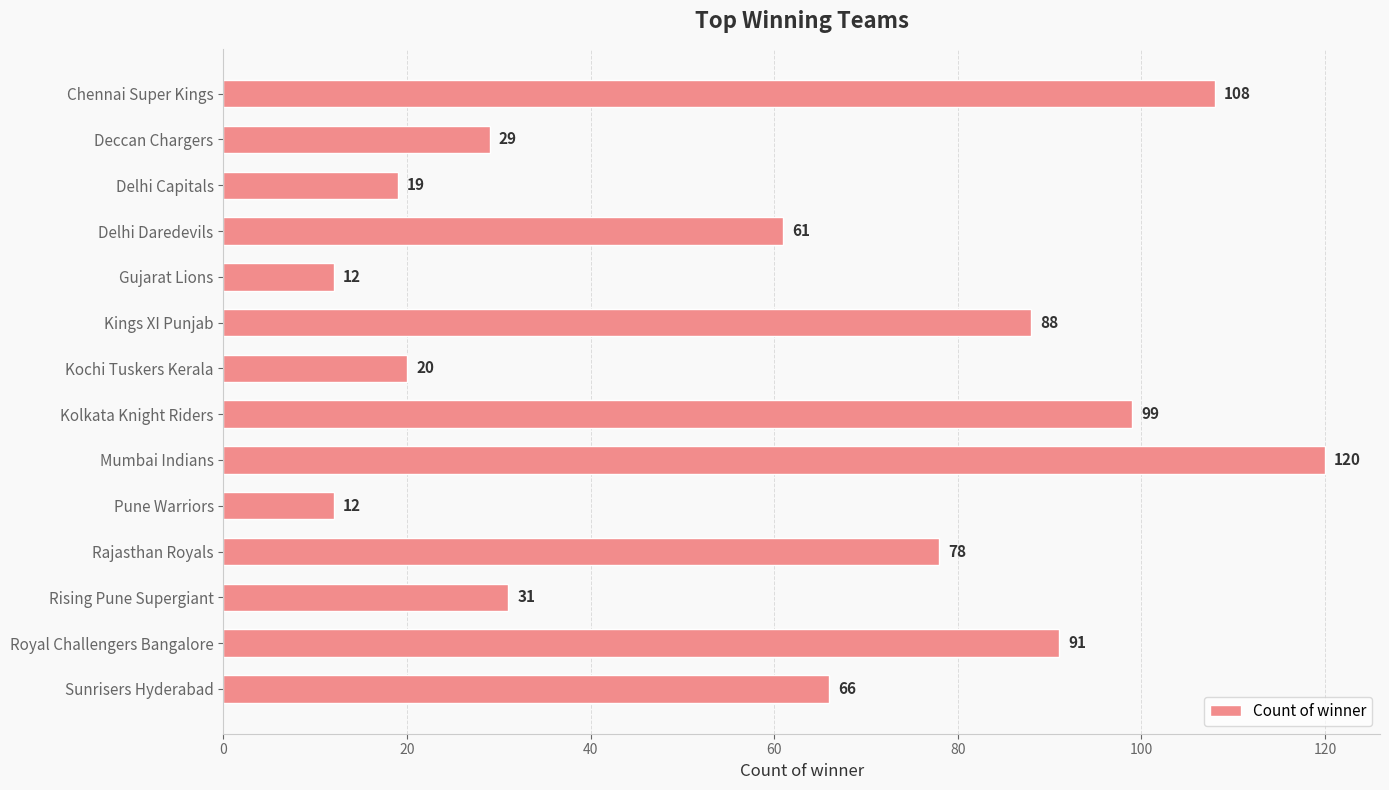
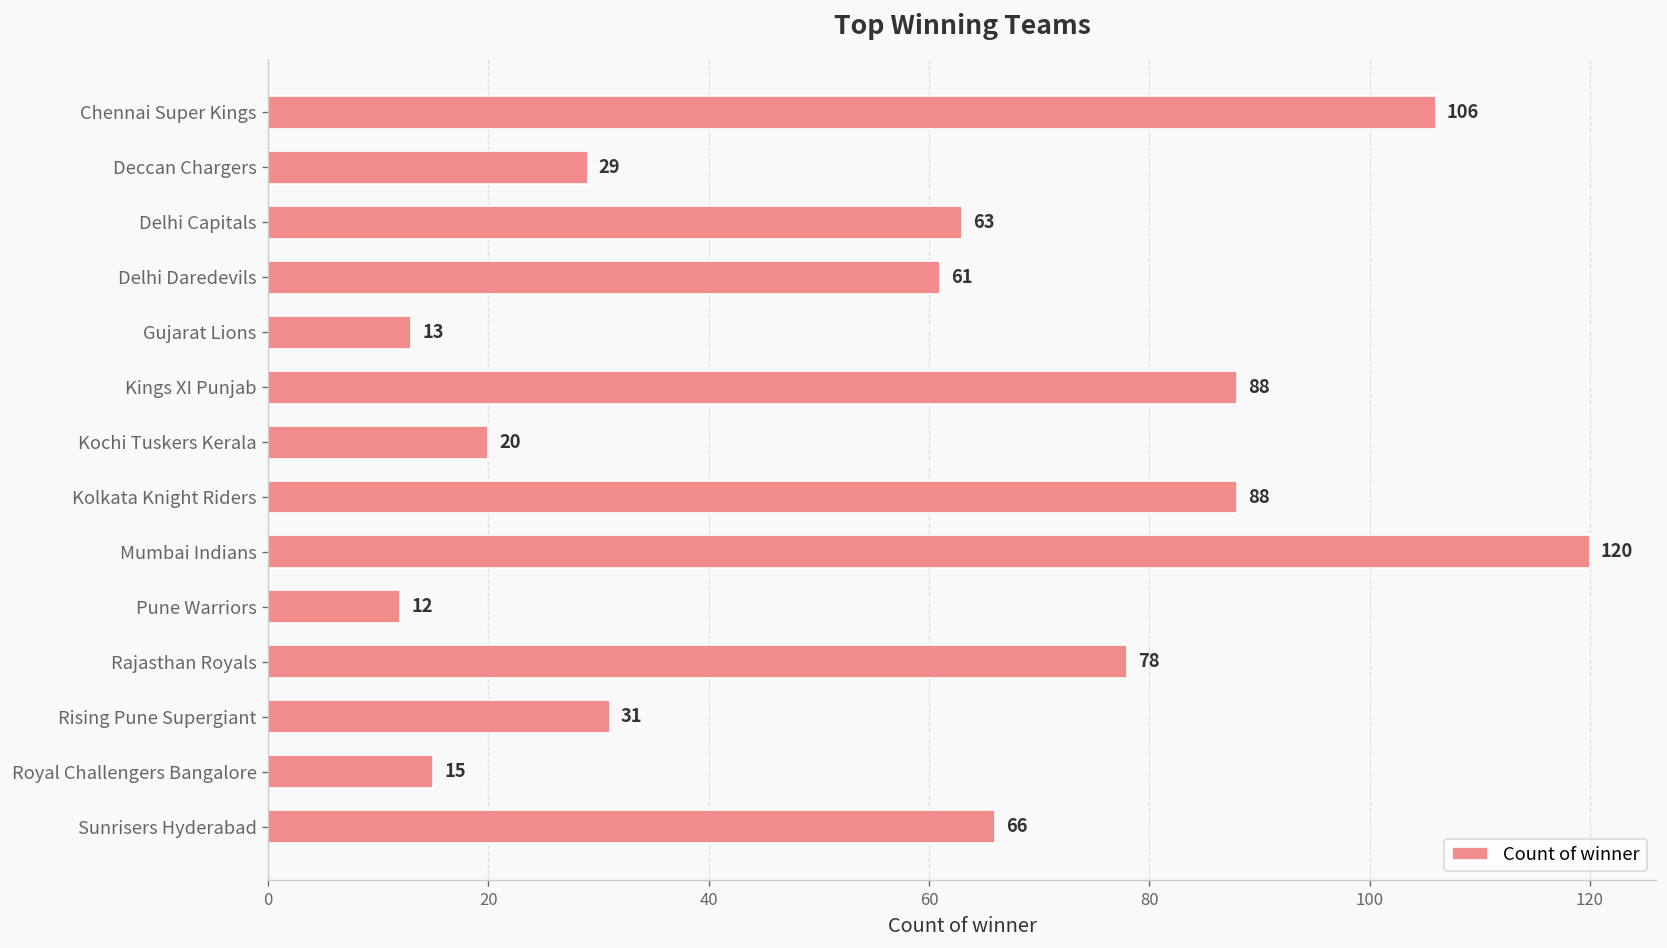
  {
-   "Chennai Super Kings": 108,
+   "Chennai Super Kings": 106,
    "Deccan Chargers": 29,
-   "Delhi Capitals": 19,
+   "Delhi Capitals": 63,
    "Delhi Daredevils": 61,
-   "Gujarat Lions": 12,
+   "Gujarat Lions": 13,
    "Kings XI Punjab": 88,
    "Kochi Tuskers Kerala": 20,
-   "Kolkata Knight Riders": 99,
+   "Kolkata Knight Riders": 88,
    "Mumbai Indians": 120,
    "Pune Warriors": 12,
    "Rajasthan Royals": 78,
    "Rising Pune Supergiant": 31,
-   "Royal Challengers Bangalore": 91,
+   "Royal Challengers Bangalore": 15,
    "Sunrisers Hyderabad": 66
  }
